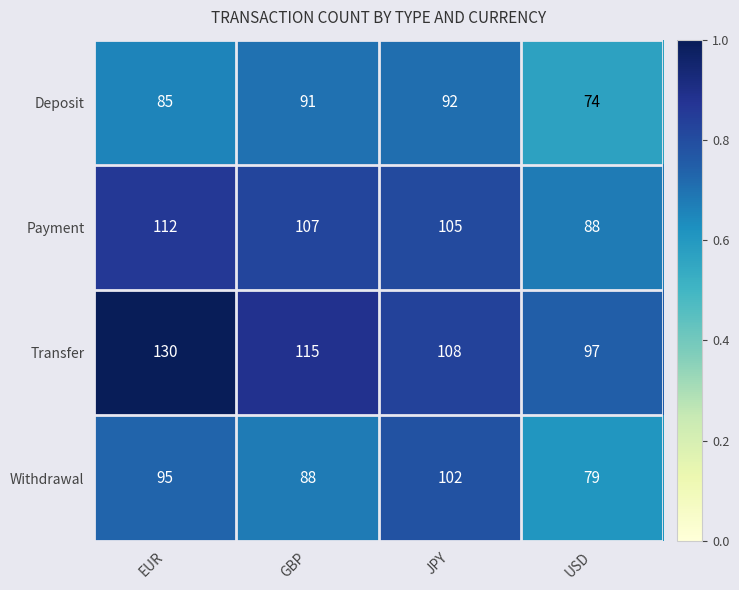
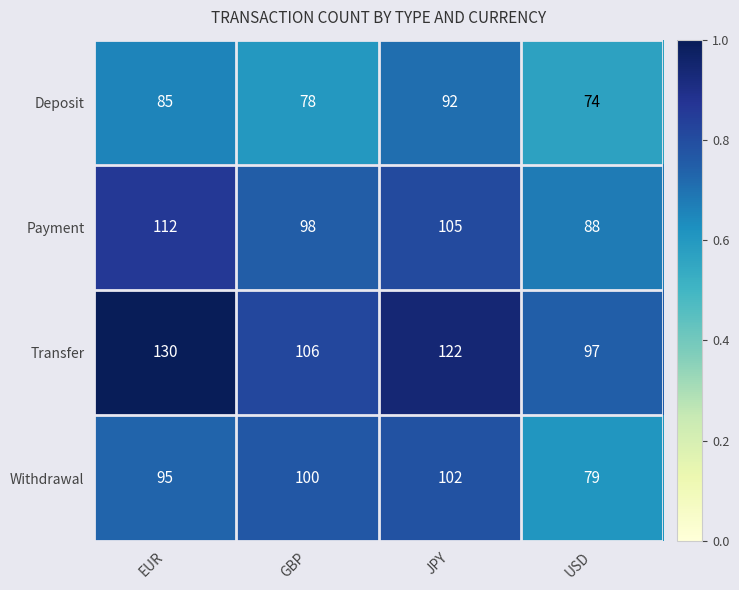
  {
    "Deposit": {
      "EUR": 85,
-     "GBP": 91,
+     "GBP": 78,
      "JPY": 92,
      "USD": 74
    },
    "Payment": {
      "EUR": 112,
-     "GBP": 107,
+     "GBP": 98,
      "JPY": 105,
      "USD": 88
    },
    "Transfer": {
      "EUR": 130,
-     "GBP": 115,
-     "JPY": 108,
+     "GBP": 106,
+     "JPY": 122,
      "USD": 97
    },
    "Withdrawal": {
      "EUR": 95,
-     "GBP": 88,
+     "GBP": 100,
      "JPY": 102,
      "USD": 79
    }
  }
